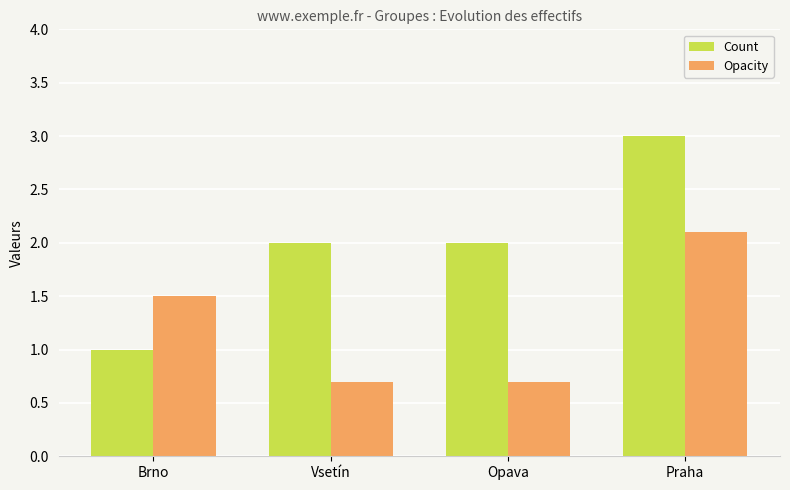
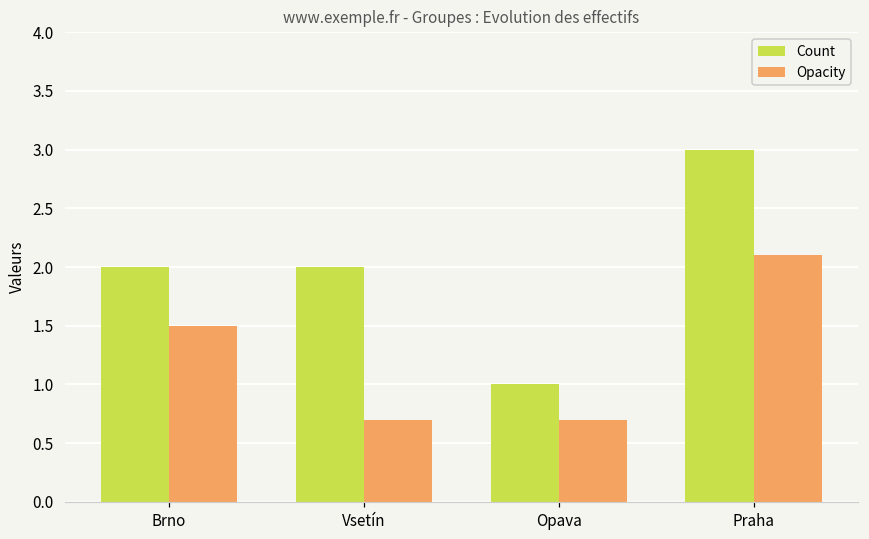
  {
    "Count": {
-     "Brno": 1,
+     "Brno": 2,
      "Vsetín": 2,
-     "Opava": 2,
+     "Opava": 1,
      "Praha": 3
    },
    "Opacity": {
      "Brno": 1.50,
      "Vsetín": 0.70,
      "Opava": 0.70,
      "Praha": 2.10
    }
  }
